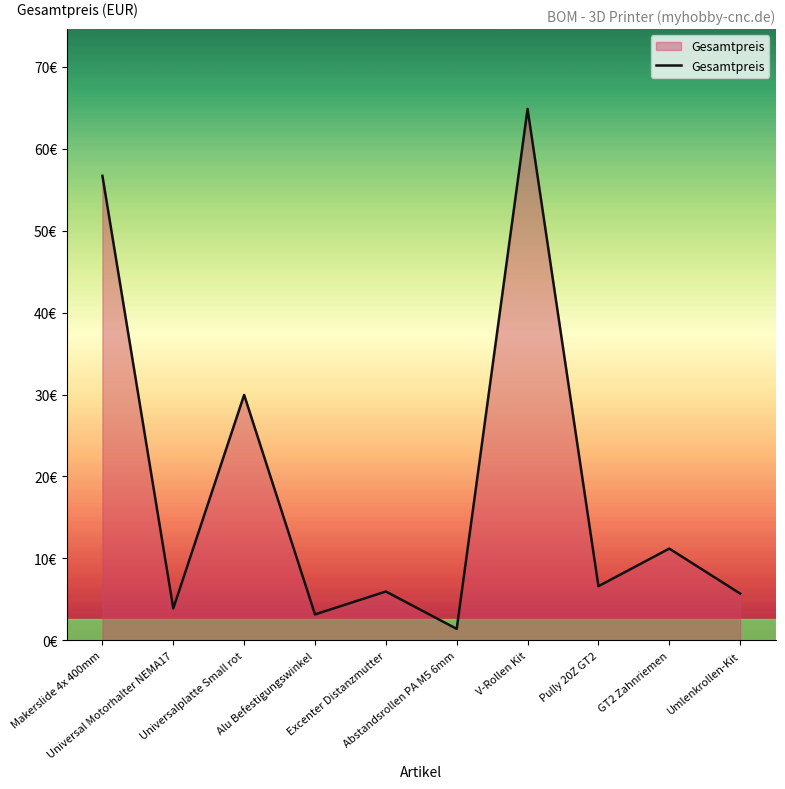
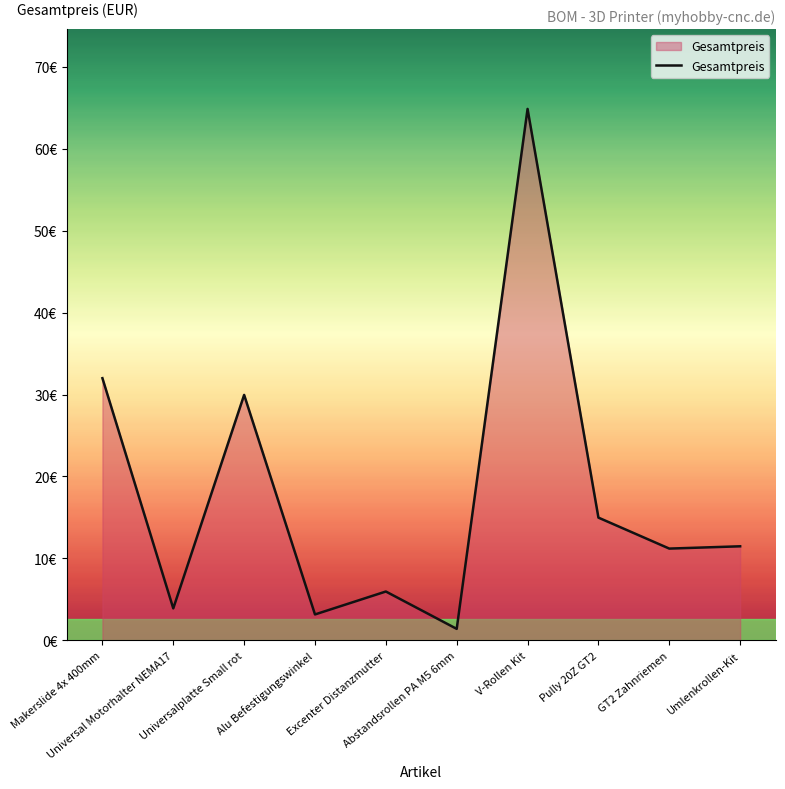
  {
-   "Makerslide 4x 400mm": "57€",
+   "Makerslide 4x 400mm": "32€",
    "Universal Motorhalter NEMA17": "4€",
    "Universalplatte Small rot": "30€",
    "Alu Befestigungswinkel": "3€",
    "Excenter Distanzmutter": "6€",
    "V-Rollen Kit": "65€",
-   "Pully 20Z GT2": "7€",
+   "Pully 20Z GT2": "15€",
    "GT2 Zahnriemen": "11€",
-   "Umlenkrollen-Kit": "6€"
+   "Umlenkrollen-Kit": "11€"
  }
